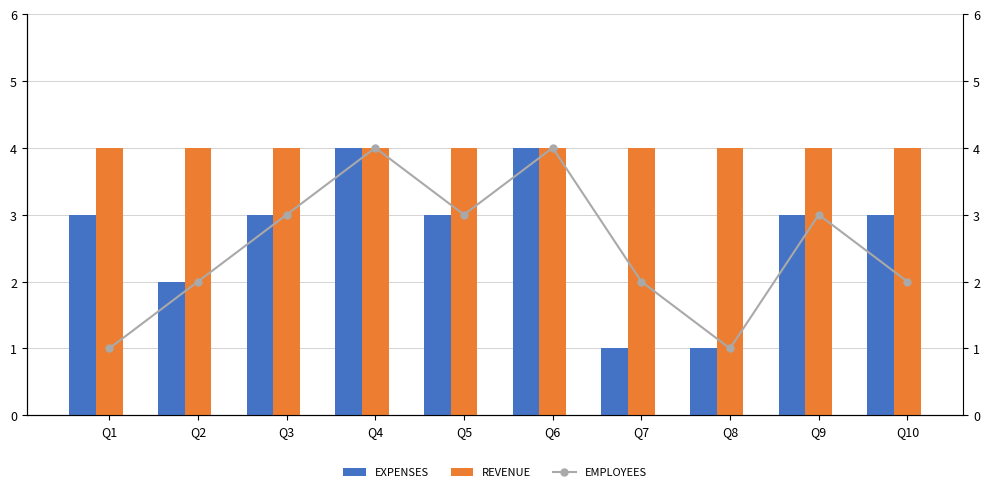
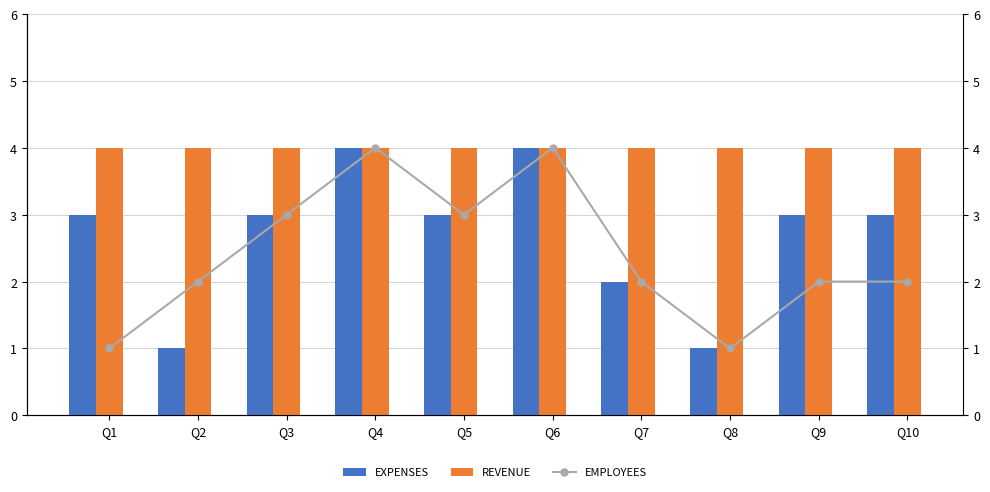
  {
    "EXPENSES": {
      "Q1": 3,
-     "Q2": 2,
+     "Q2": 1,
      "Q3": 3,
      "Q4": 4,
      "Q5": 3,
      "Q6": 4,
-     "Q7": 1,
+     "Q7": 2,
      "Q8": 1,
      "Q9": 3,
      "Q10": 3
    },
    "REVENUE": {
      "Q1": 4,
      "Q2": 4,
      "Q3": 4,
      "Q4": 4,
      "Q5": 4,
      "Q6": 4,
      "Q7": 4,
      "Q8": 4,
      "Q9": 4,
      "Q10": 4
    },
    "EMPLOYEES": {
      "Q1": 1,
      "Q2": 2,
      "Q3": 3,
      "Q4": 4,
      "Q5": 3,
      "Q6": 4,
      "Q7": 2,
      "Q8": 1,
-     "Q9": 3,
+     "Q9": 2,
      "Q10": 2
    }
  }
